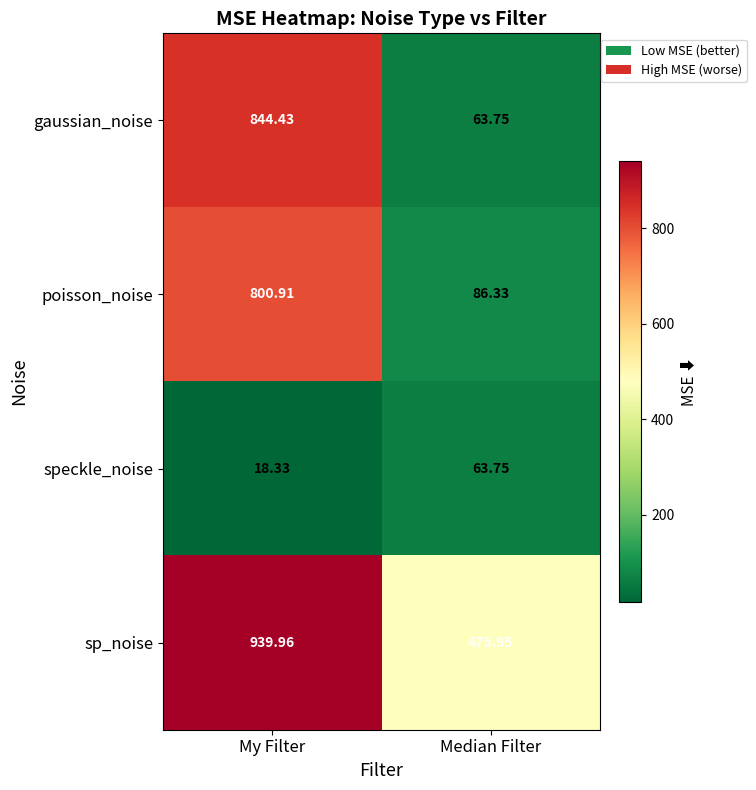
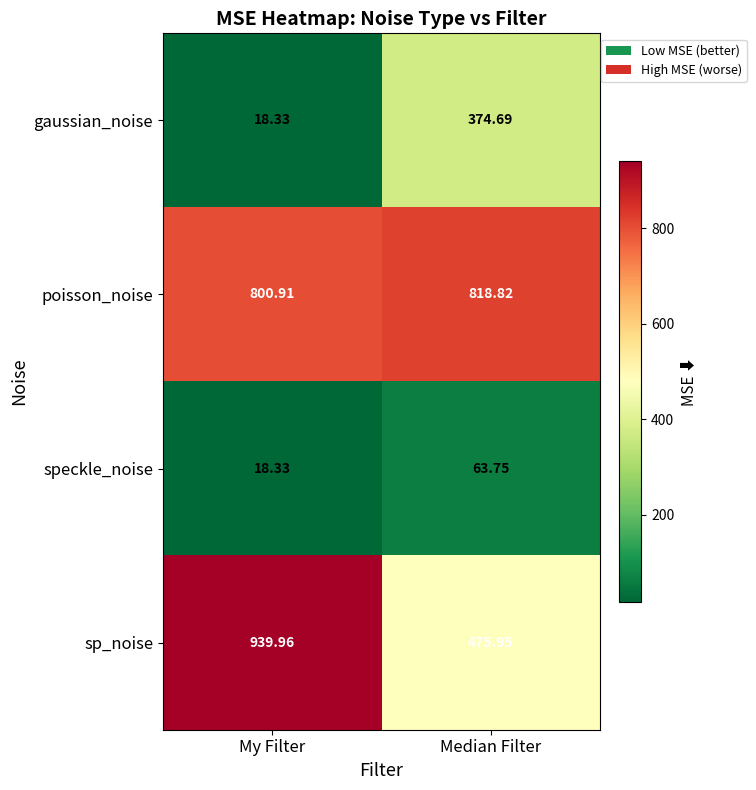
  {
    "gaussian_noise": {
-     "My Filter": 844.43,
-     "Median Filter": 63.75
+     "My Filter": 18.33,
+     "Median Filter": 374.69
    },
    "poisson_noise": {
      "My Filter": 800.91,
-     "Median Filter": 86.33
+     "Median Filter": 818.82
    },
    "speckle_noise": {
      "My Filter": 18.33,
      "Median Filter": 63.75
    },
    "sp_noise": {
      "My Filter": 939.96,
      "Median Filter": 475.95
    }
  }
